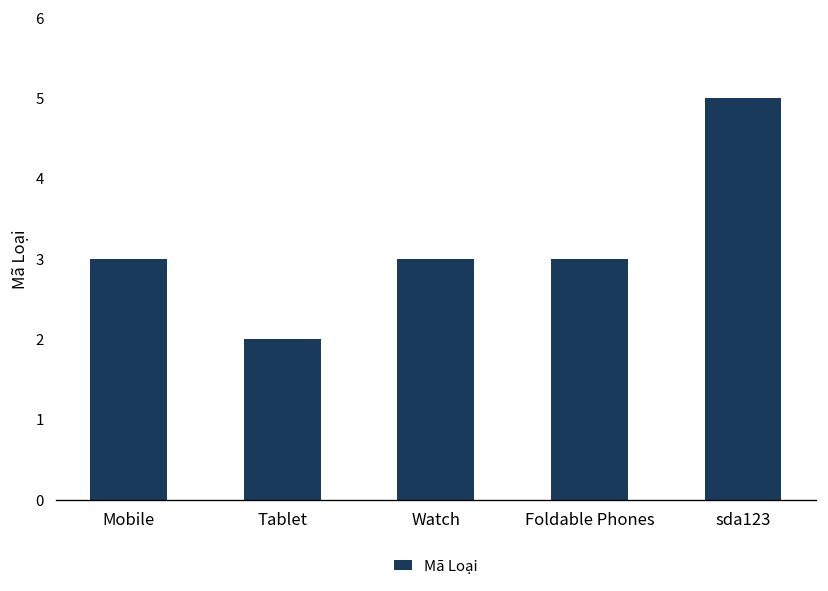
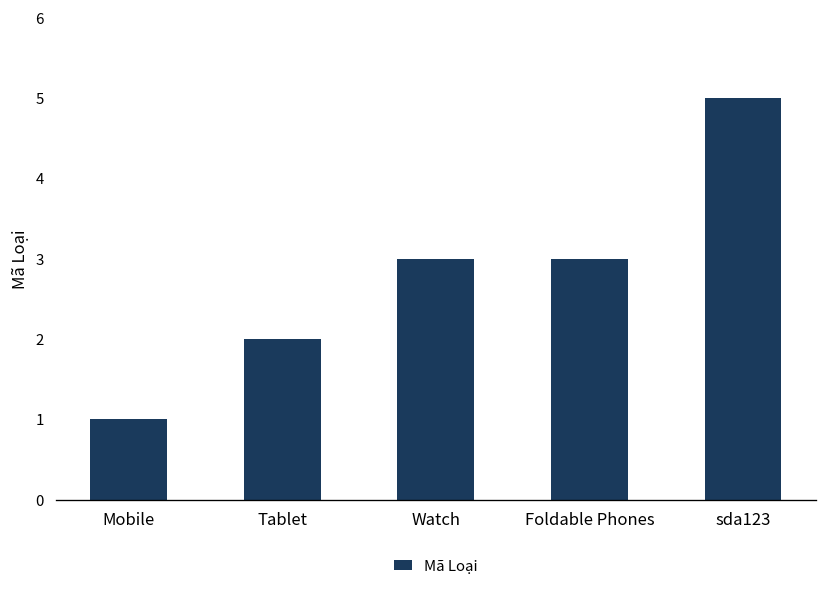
  {
-   "Mobile": 3,
+   "Mobile": 1,
    "Tablet": 2,
    "Watch": 3,
    "Foldable Phones": 3,
    "sda123": 5
  }
